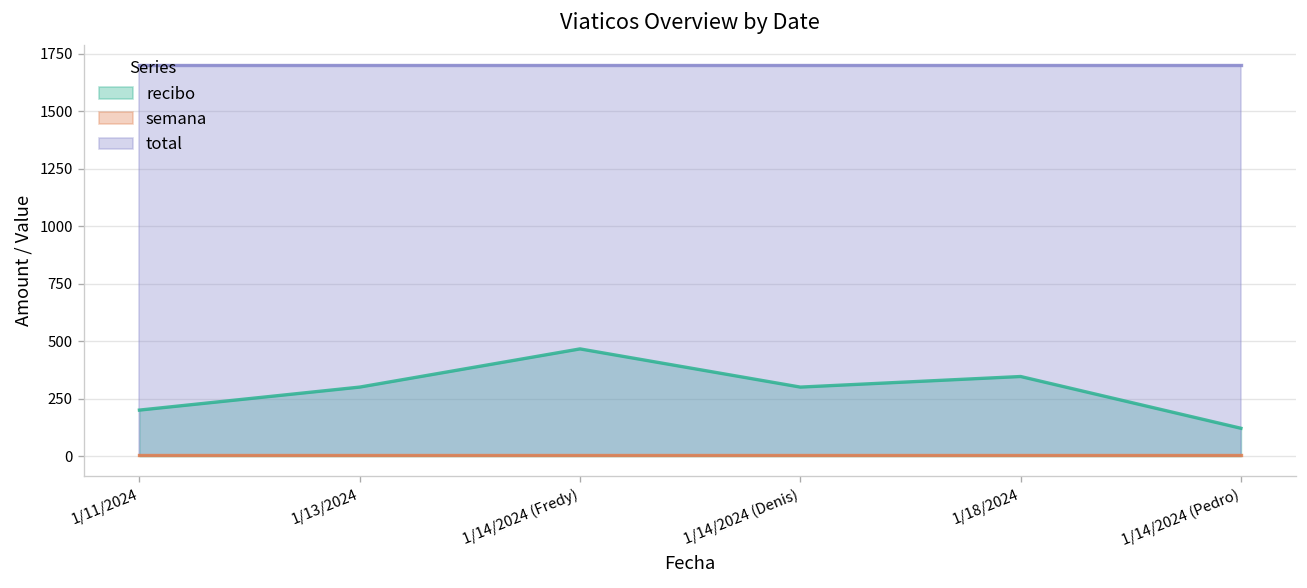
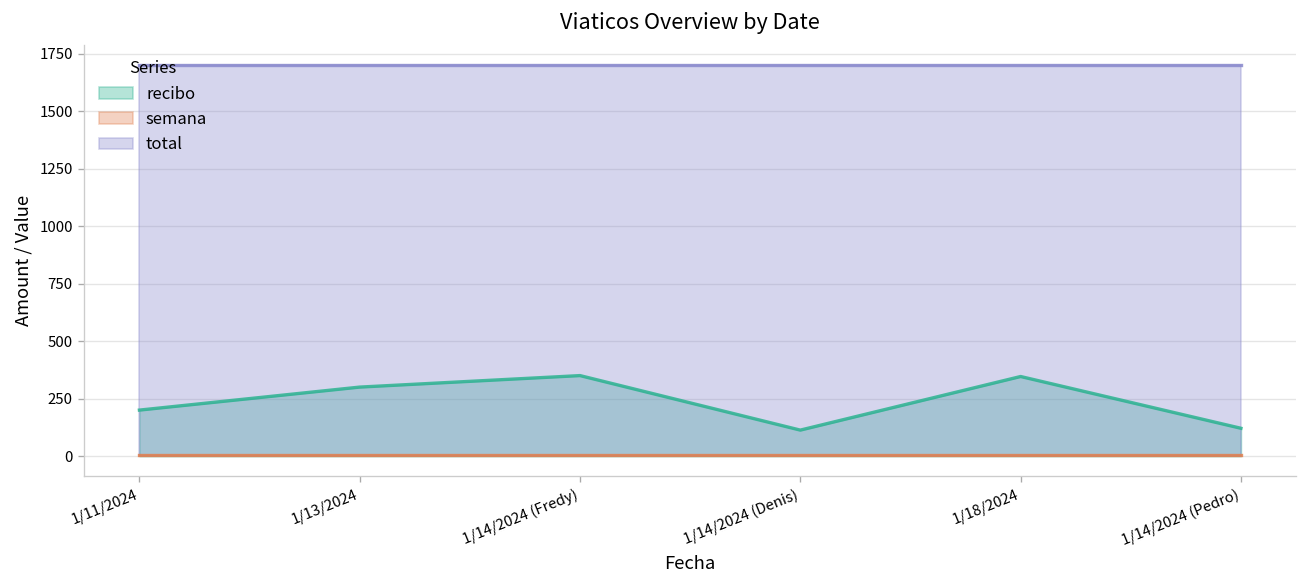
  {
    "recibo": {
      "1/11/2024": 200,
      "1/13/2024": 300,
-     "1/14/2024 (Fredy)": 470,
-     "1/14/2024 (Denis)": 300,
+     "1/14/2024 (Fredy)": 350,
+     "1/14/2024 (Denis)": 110,
      "1/18/2024": 350,
      "1/14/2024 (Pedro)": 120
    },
    "semana": {
      "1/11/2024": 0,
      "1/13/2024": 0,
      "1/14/2024 (Fredy)": 0,
      "1/14/2024 (Denis)": 0,
      "1/18/2024": 0,
      "1/14/2024 (Pedro)": 0
    },
    "total": {
      "1/11/2024": 1700,
      "1/13/2024": 1700,
      "1/14/2024 (Fredy)": 1700,
      "1/14/2024 (Denis)": 1700,
      "1/18/2024": 1700,
      "1/14/2024 (Pedro)": 1700
    }
  }
